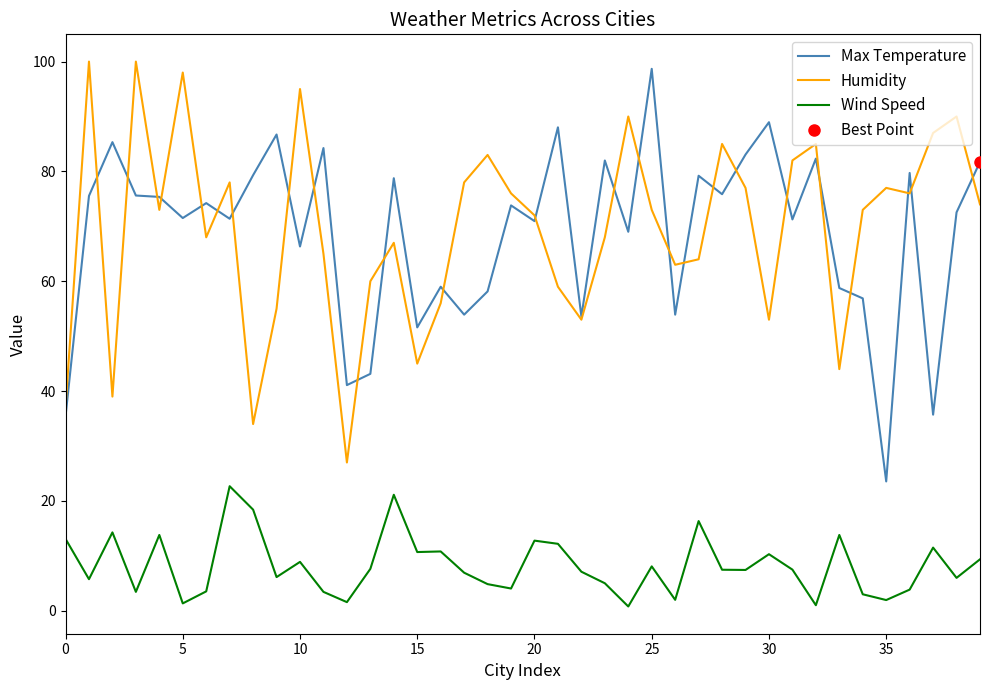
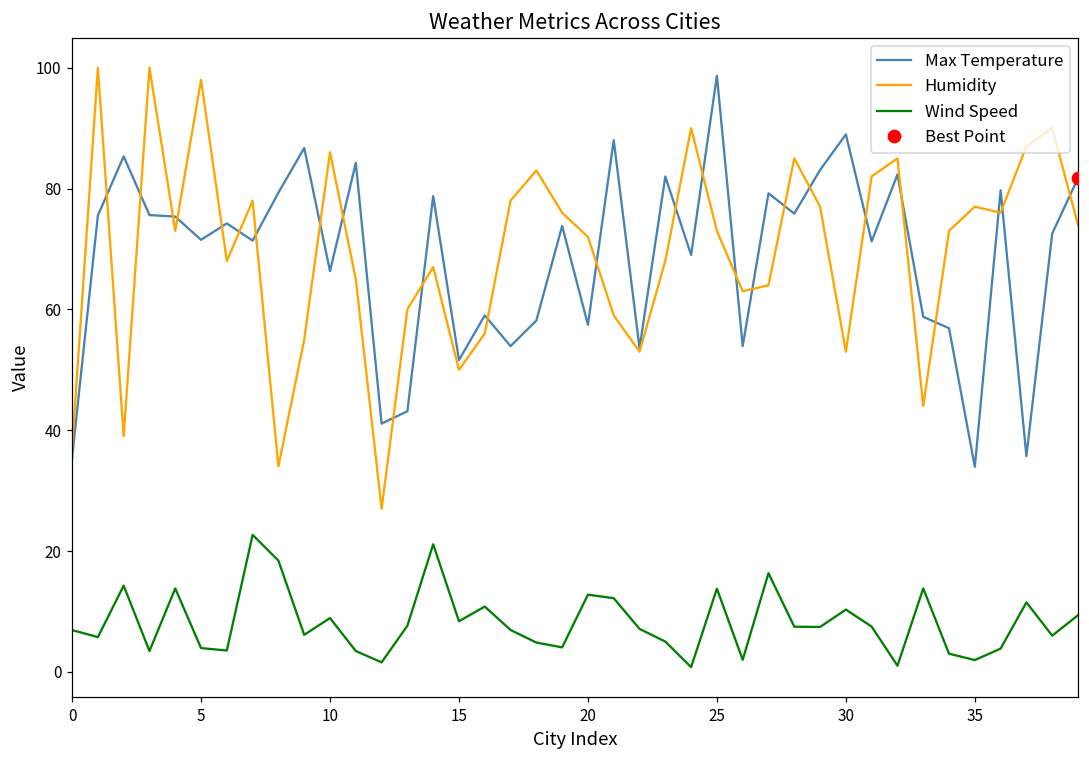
  {
    "Max Temperature": {
      "0": 35,
      "5": 72,
      "10": 66,
      "15": 52,
-     "20": 71,
+     "20": 57,
      "25": 99,
      "30": 89,
-     "35": 24
+     "35": 34
    },
    "Humidity": {
      "0": 37,
      "5": 98,
-     "10": 95,
-     "15": 45,
+     "10": 86,
+     "15": 50,
      "20": 72,
      "25": 73,
      "30": 53,
      "35": 77
    },
    "Wind Speed": {
-     "0": 13,
-     "5": 1,
+     "0": 7,
+     "5": 4,
      "10": 9,
-     "15": 11,
+     "15": 8,
      "20": 13,
-     "25": 8,
+     "25": 14,
      "30": 10,
      "35": 2
    }
  }
